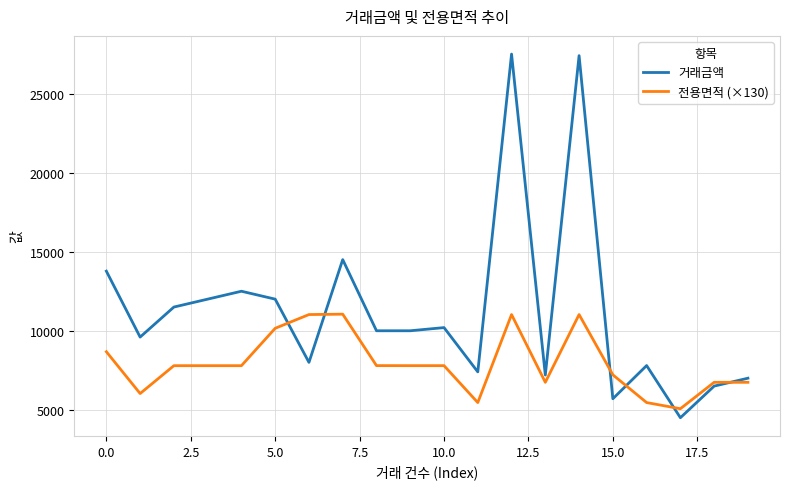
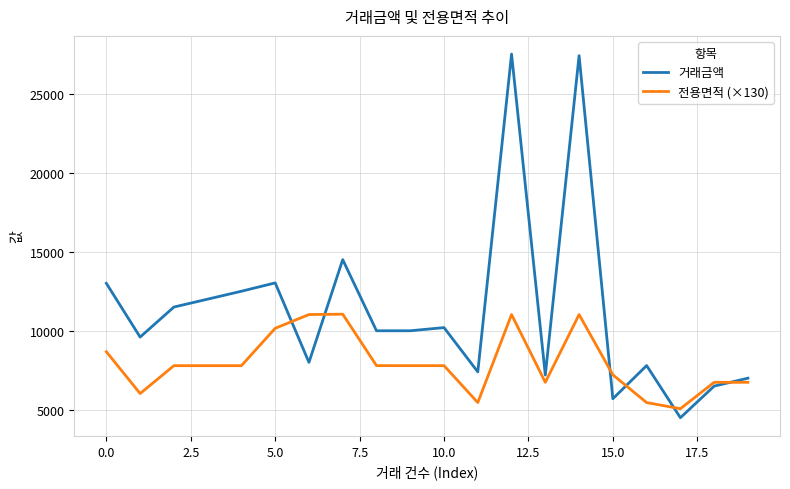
  {
    "거래금액": {
-     "0.0": 13800,
-     "5.0": 12000,
+     "0.0": 13000,
+     "5.0": 13000,
      "10.0": 10200,
      "15.0": 5700
    },
    "전용면적 (×130)": {
      "0.0": 8700,
      "5.0": 10200,
      "10.0": 7800,
      "15.0": 7200
    }
  }
